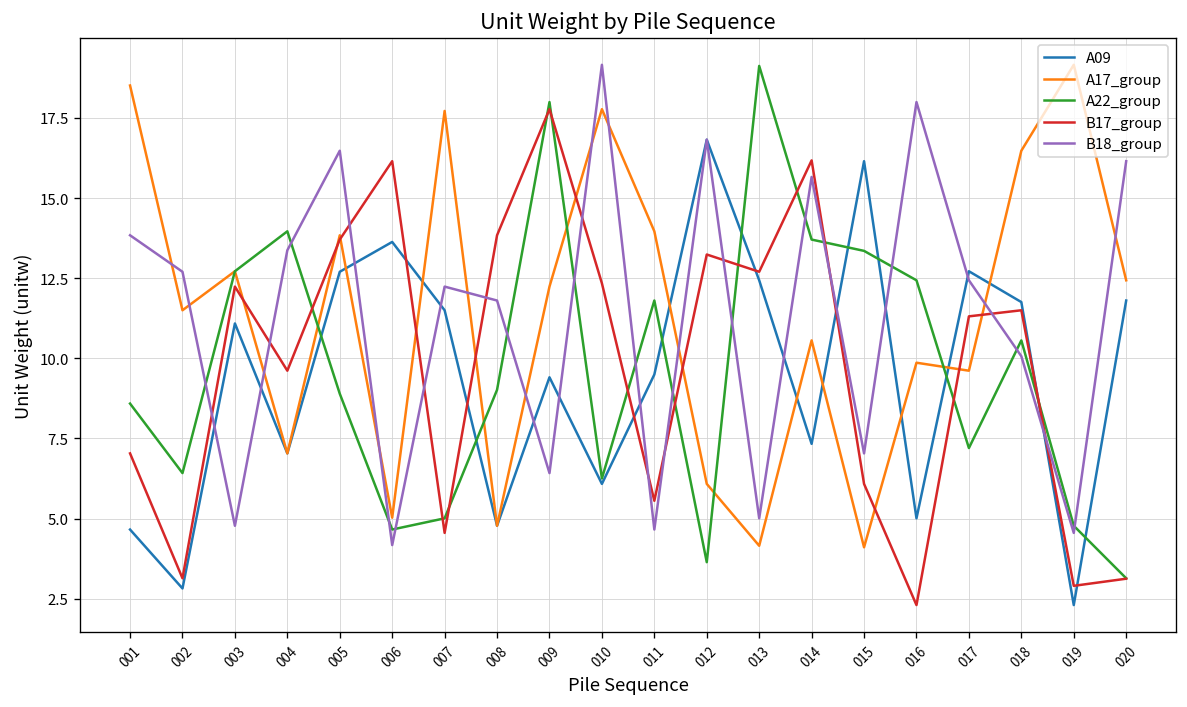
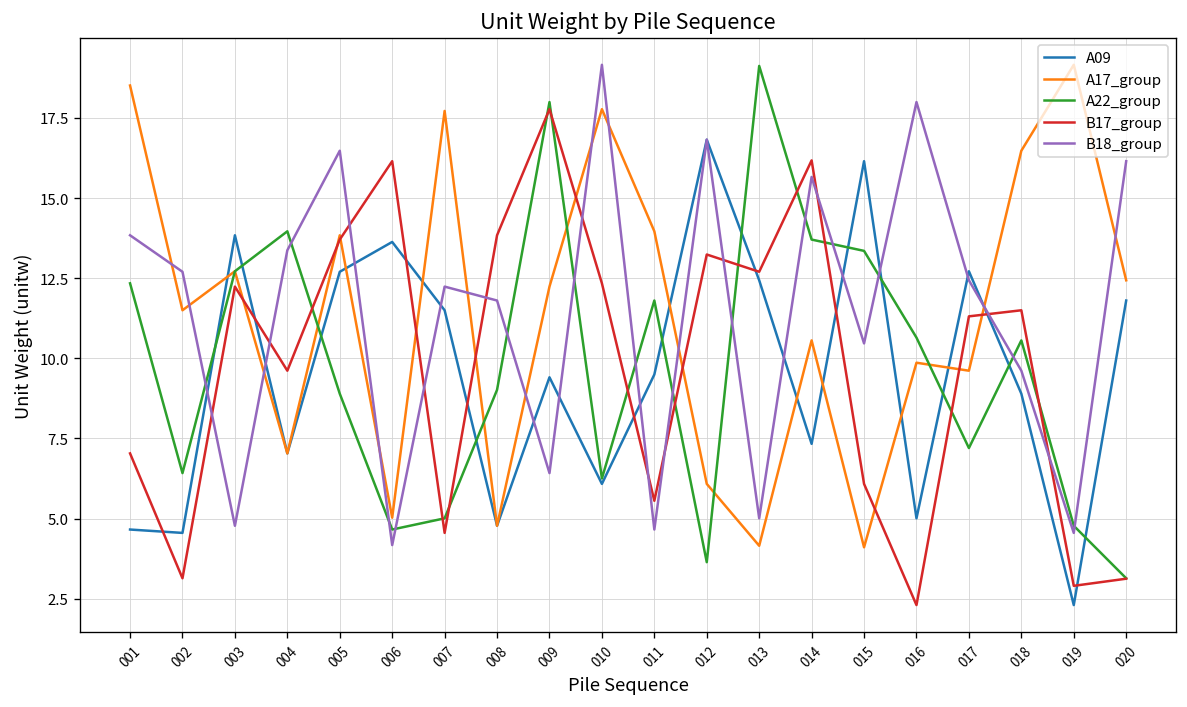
  {
    "A09": {
      "001": 4.7,
-     "002": 2.8,
-     "003": 11.1,
+     "002": 4.6,
+     "003": 13.8,
      "005": 12.7,
      "006": 13.6,
      "007": 11.5,
      "009": 9.4,
      "010": 6.1,
      "011": 9.5,
      "013": 12.4,
      "014": 7.3,
      "015": 16.1,
      "016": 5.0,
      "017": 12.7,
-     "018": 11.8,
+     "018": 8.9,
      "019": 2.3,
      "020": 11.8
    },
    "A17_group": {
      "001": 18.5,
      "002": 11.5,
      "005": 13.8,
      "006": 5.0,
      "007": 17.7,
      "009": 12.2,
      "010": 17.8,
      "011": 14.0,
      "012": 6.1,
      "013": 4.2,
      "014": 10.6,
      "015": 4.1,
      "016": 9.9,
      "017": 9.6,
      "018": 16.5,
      "020": 12.4
    },
    "A22_group": {
-     "001": 8.6,
+     "001": 12.3,
      "002": 6.4,
      "004": 14.0,
      "005": 8.9,
      "006": 4.7,
      "007": 5.0,
      "008": 9.0,
      "009": 18.0,
      "010": 6.3,
      "011": 11.8,
      "012": 3.6,
      "013": 19.1,
      "014": 13.7,
      "015": 13.4,
-     "016": 12.4,
+     "016": 10.6,
      "017": 7.2,
      "018": 10.6,
      "019": 4.8
    },
    "B17_group": {
      "001": 7.0,
      "002": 3.1,
      "003": 12.2,
      "004": 9.6,
      "005": 13.7,
      "006": 16.1,
      "007": 4.6,
      "008": 13.8,
      "009": 17.8,
      "010": 12.3,
      "011": 5.6,
      "012": 13.2,
      "013": 12.7,
      "014": 16.2,
      "015": 6.1,
      "016": 2.3,
      "017": 11.3,
      "018": 11.5,
      "019": 2.9
    },
    "B18_group": {
      "001": 13.8,
      "002": 12.7,
      "003": 4.8,
      "004": 13.4,
      "005": 16.5,
      "006": 4.2,
      "007": 12.2,
      "008": 11.8,
      "009": 6.4,
      "010": 19.2,
      "011": 4.7,
      "013": 5.0,
      "014": 15.7,
-     "015": 7.0,
+     "015": 10.5,
      "016": 18.0,
      "017": 12.4,
-     "018": 10.1,
+     "018": 9.6,
      "019": 4.6
    }
  }
